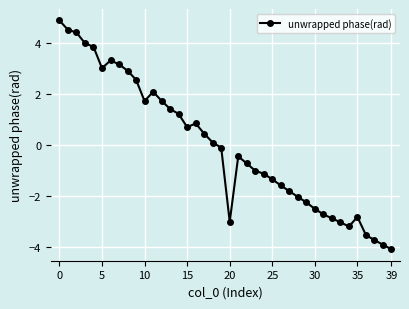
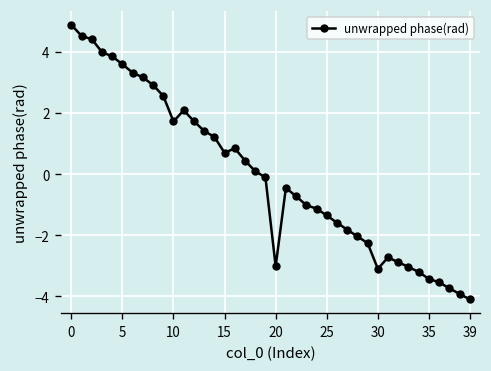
  {
    "0": 4.9,
-   "5": 3.0,
+   "5": 3.6,
    "10": 1.7,
    "15": 0.7,
    "20": -3.0,
    "25": -1.4,
-   "30": -2.5,
-   "35": -2.8,
+   "30": -3.1,
+   "35": -3.4,
    "39": -4.1
  }
